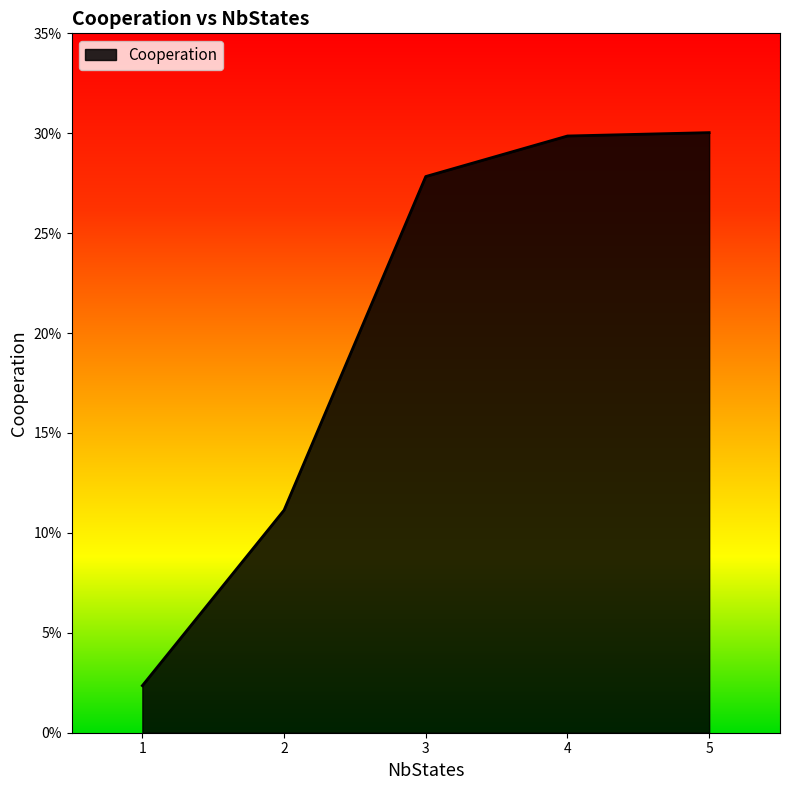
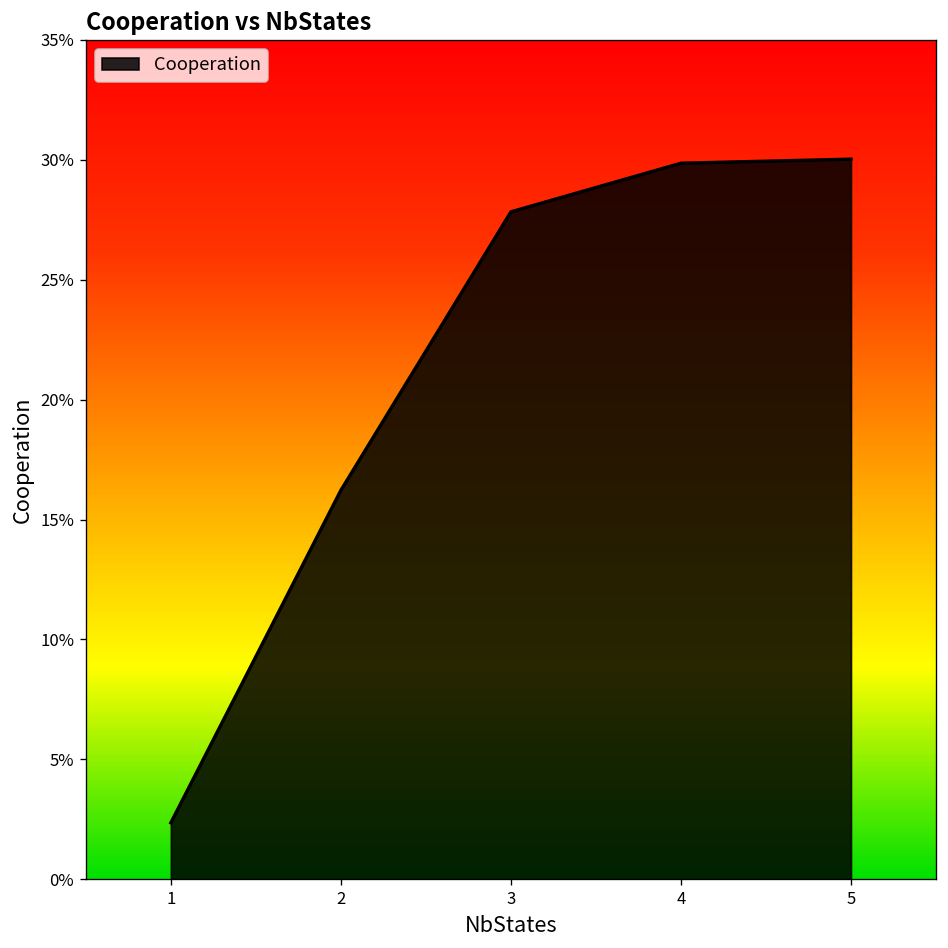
  {
    "1": "2.4%",
-   "2": "11.1%",
+   "2": "16.2%",
    "3": "27.8%",
    "4": "29.9%",
    "5": "30.0%"
  }
